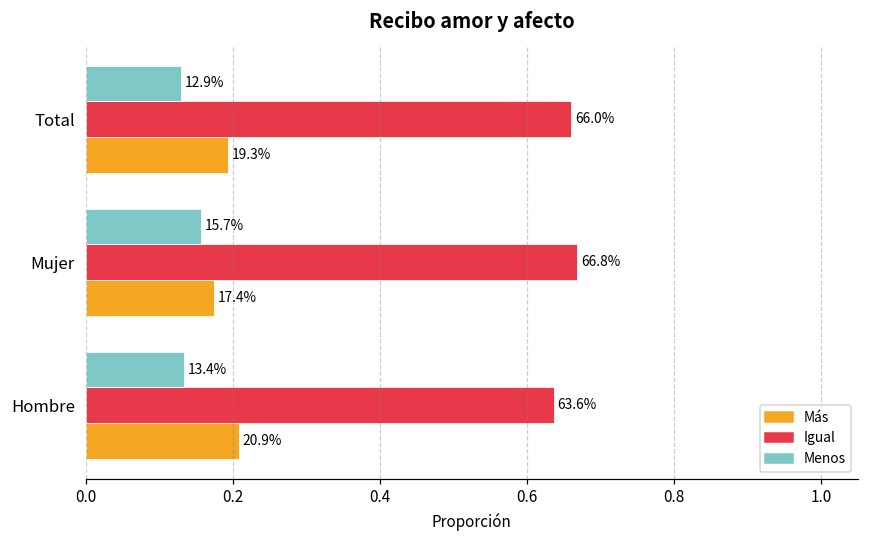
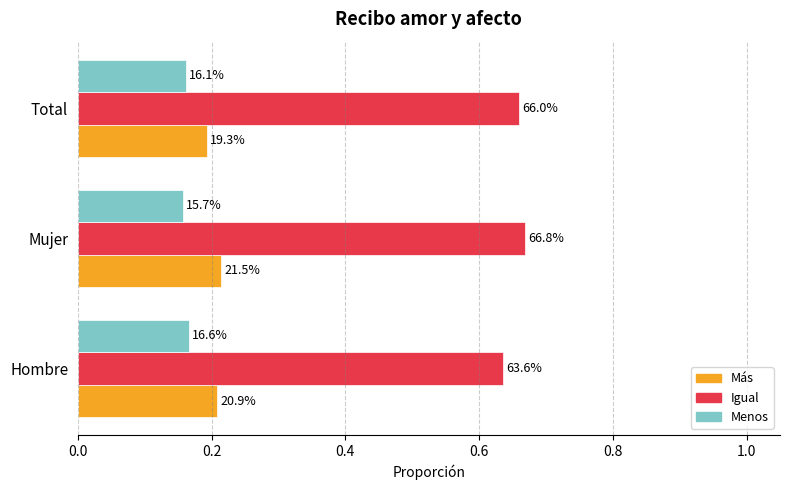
  {
    "Más": {
      "Total": "19.3%",
-     "Mujer": "17.4%",
+     "Mujer": "21.5%",
      "Hombre": "20.9%"
    },
    "Igual": {
      "Total": "66.0%",
      "Mujer": "66.8%",
      "Hombre": "63.6%"
    },
    "Menos": {
-     "Total": "12.9%",
+     "Total": "16.1%",
      "Mujer": "15.7%",
-     "Hombre": "13.4%"
+     "Hombre": "16.6%"
    }
  }
